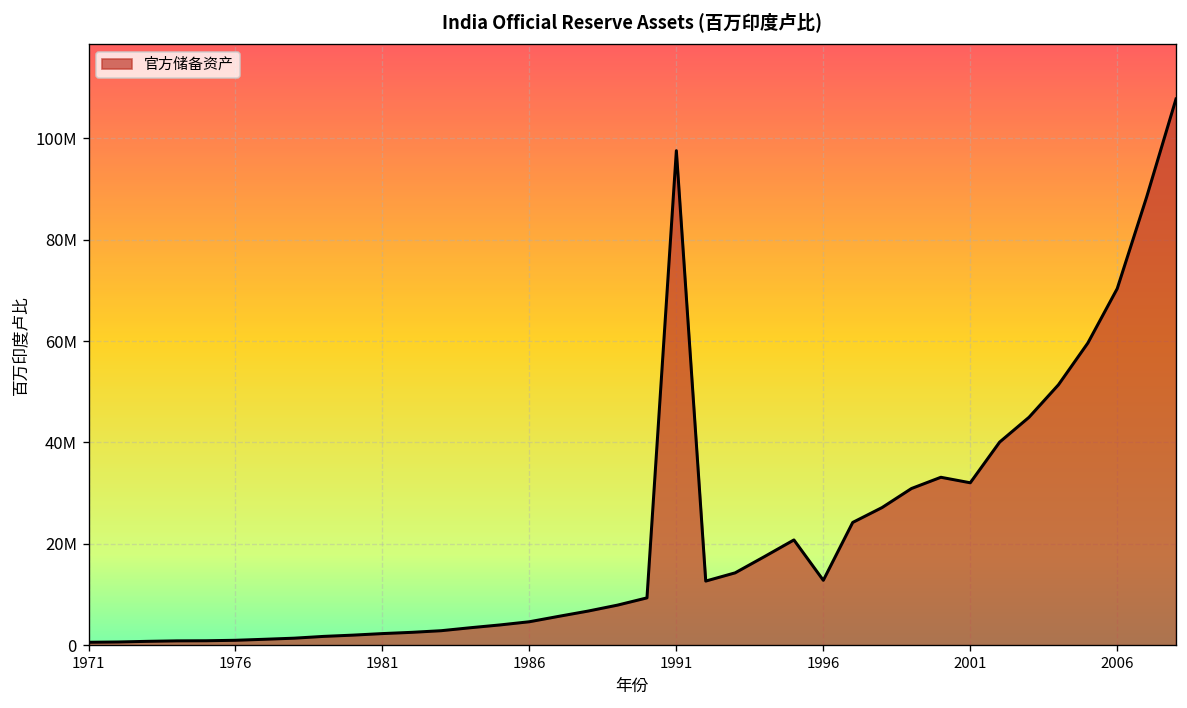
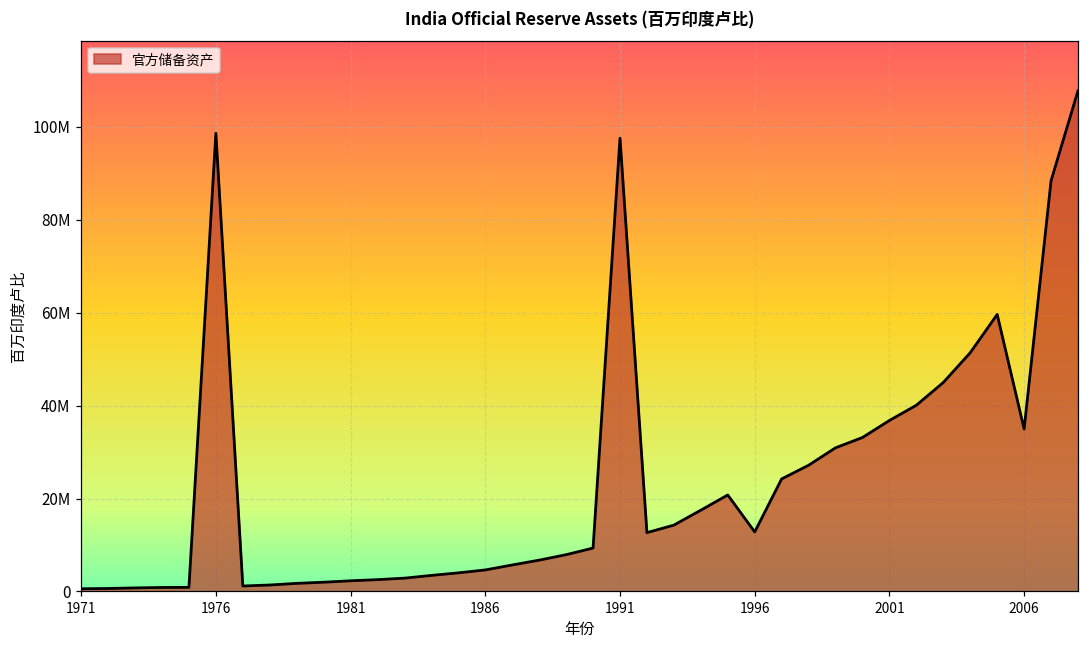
  {
    "1971": 1000000,
-   "1976": 1000000,
+   "1976": 99000000,
    "1981": 2000000,
    "1986": 5000000,
    "1991": 98000000,
    "1996": 13000000,
-   "2001": 32000000,
-   "2006": 70000000
+   "2001": 37000000,
+   "2006": 35000000
  }
